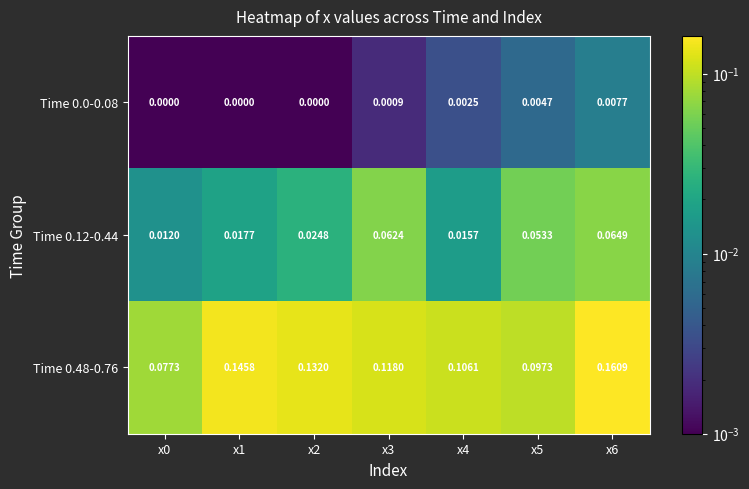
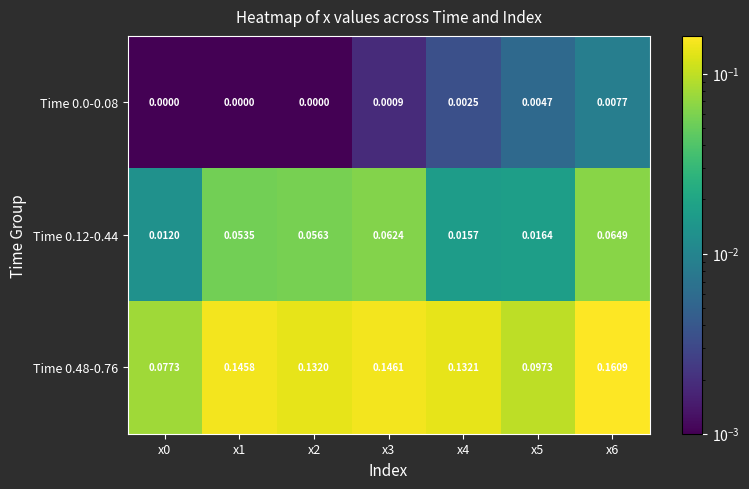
  {
    "Time 0.0-0.08": {
      "x0": 0.0000,
      "x1": 0.0000,
      "x2": 0.0000,
      "x3": 0.0009,
      "x4": 0.0025,
      "x5": 0.0047,
      "x6": 0.0077
    },
    "Time 0.12-0.44": {
      "x0": 0.0120,
-     "x1": 0.0177,
-     "x2": 0.0248,
+     "x1": 0.0535,
+     "x2": 0.0563,
      "x3": 0.0624,
      "x4": 0.0157,
-     "x5": 0.0533,
+     "x5": 0.0164,
      "x6": 0.0649
    },
    "Time 0.48-0.76": {
      "x0": 0.0773,
      "x1": 0.1458,
      "x2": 0.1320,
-     "x3": 0.1180,
-     "x4": 0.1061,
+     "x3": 0.1461,
+     "x4": 0.1321,
      "x5": 0.0973,
      "x6": 0.1609
    }
  }
